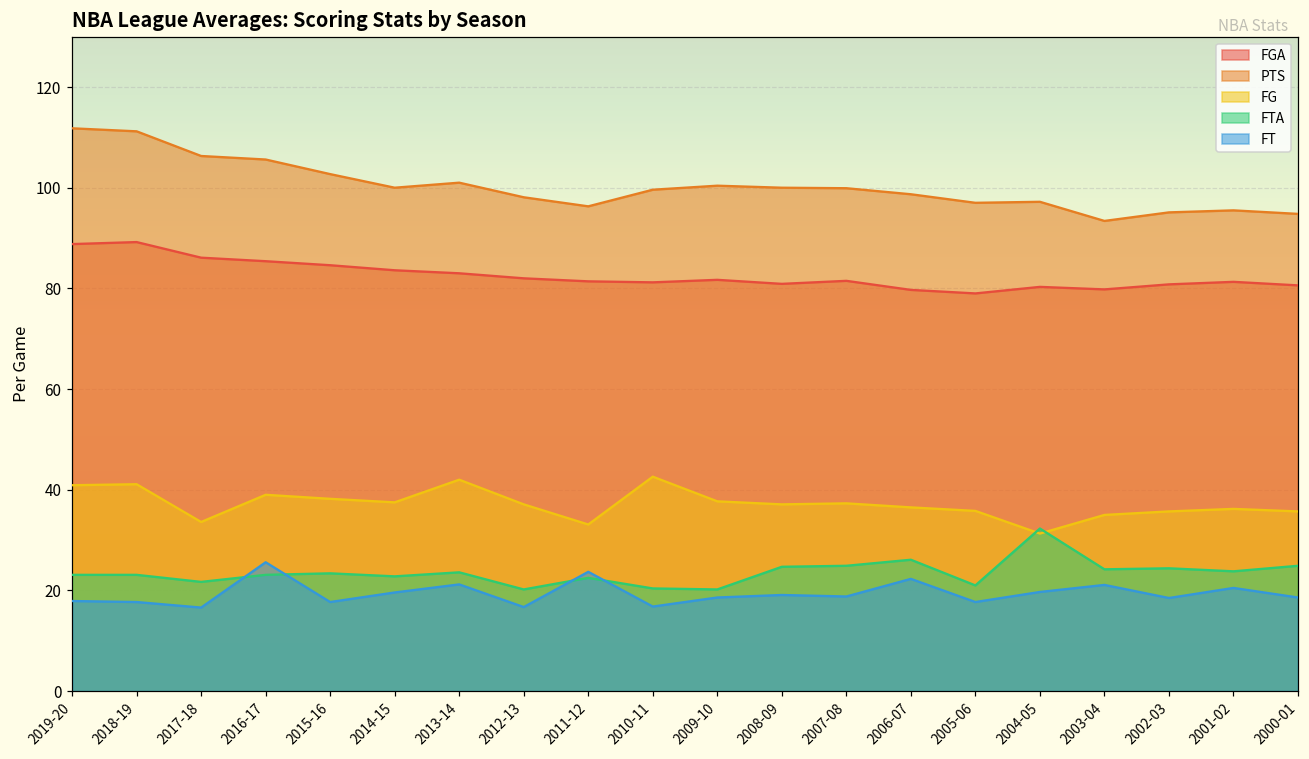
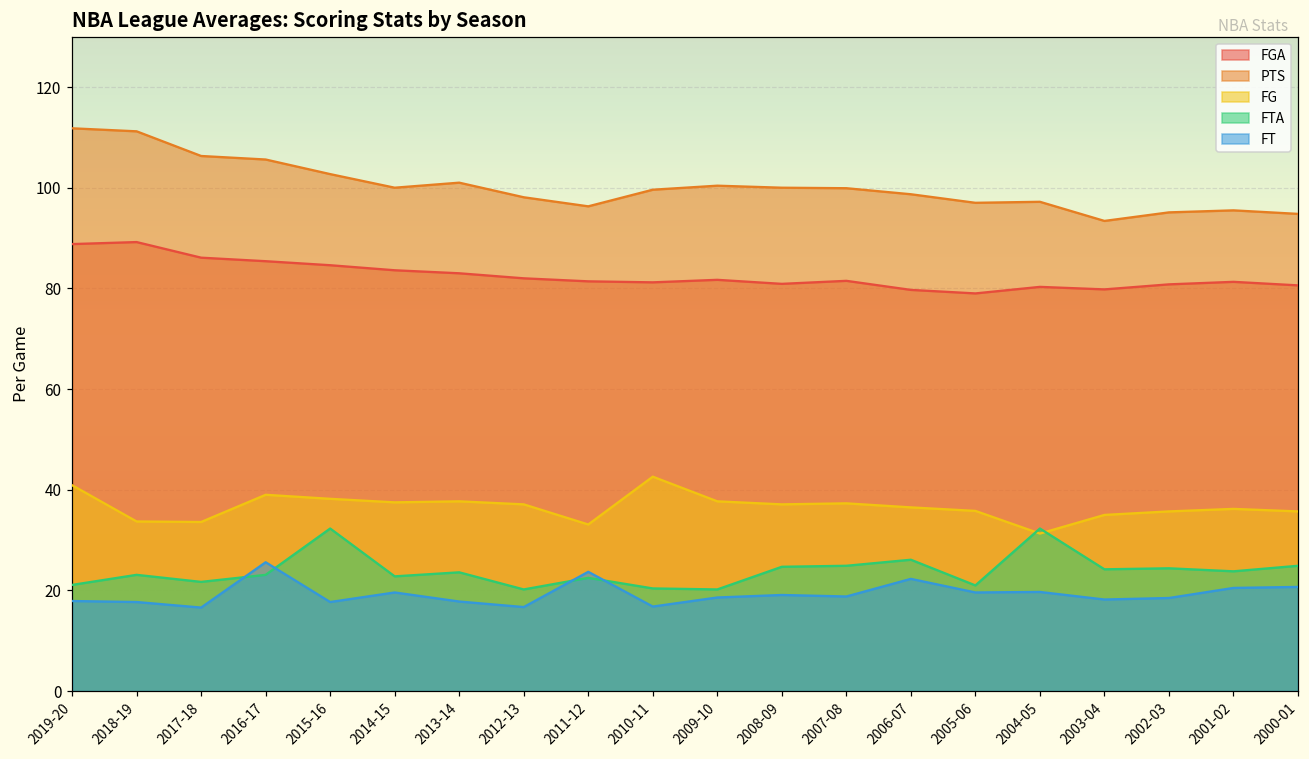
  {
    "FG": {
      "2019-20": 41,
-     "2018-19": 41,
+     "2018-19": 34,
      "2017-18": 34,
      "2016-17": 39,
      "2015-16": 38,
      "2014-15": 38,
-     "2013-14": 42,
+     "2013-14": 38,
      "2012-13": 37,
      "2011-12": 33,
      "2010-11": 43,
      "2009-10": 38,
      "2008-09": 37,
      "2007-08": 37,
      "2006-07": 37,
      "2005-06": 36,
      "2004-05": 31,
      "2003-04": 35,
      "2002-03": 36,
      "2001-02": 36,
      "2000-01": 36
    },
    "FTA": {
-     "2019-20": 23,
+     "2019-20": 21,
      "2018-19": 23,
      "2017-18": 22,
      "2016-17": 23,
-     "2015-16": 23,
+     "2015-16": 32,
      "2014-15": 23,
      "2013-14": 24,
      "2012-13": 20,
      "2011-12": 23,
      "2010-11": 20,
      "2009-10": 20,
      "2008-09": 25,
      "2007-08": 25,
      "2006-07": 26,
      "2005-06": 21,
      "2004-05": 32,
      "2003-04": 24,
      "2002-03": 24,
      "2001-02": 24,
      "2000-01": 25
    },
    "FT": {
      "2019-20": 18,
      "2018-19": 18,
      "2017-18": 17,
      "2016-17": 26,
      "2015-16": 18,
      "2014-15": 20,
-     "2013-14": 21,
+     "2013-14": 18,
      "2012-13": 17,
      "2011-12": 24,
      "2010-11": 17,
      "2009-10": 19,
      "2008-09": 19,
      "2007-08": 19,
      "2006-07": 22,
-     "2005-06": 18,
+     "2005-06": 20,
      "2004-05": 20,
-     "2003-04": 21,
+     "2003-04": 18,
      "2002-03": 19,
      "2001-02": 21,
-     "2000-01": 19
+     "2000-01": 21
    }
  }
